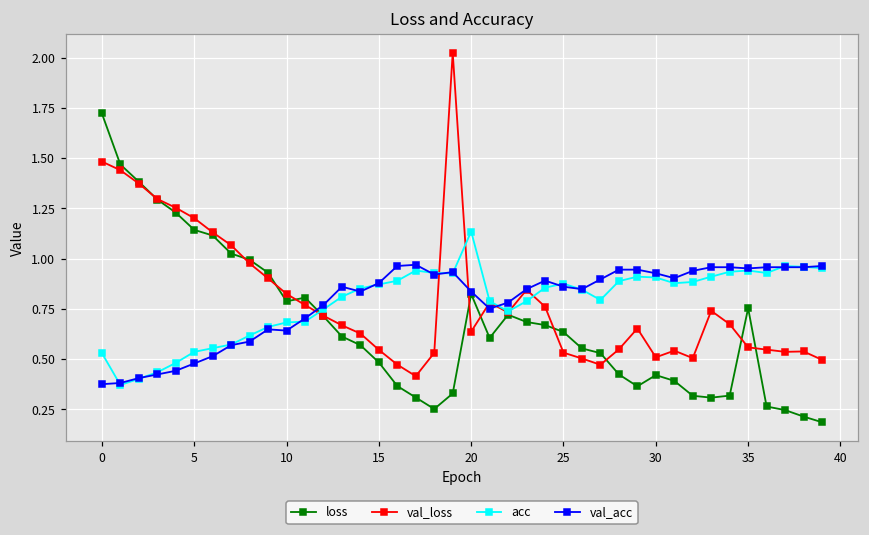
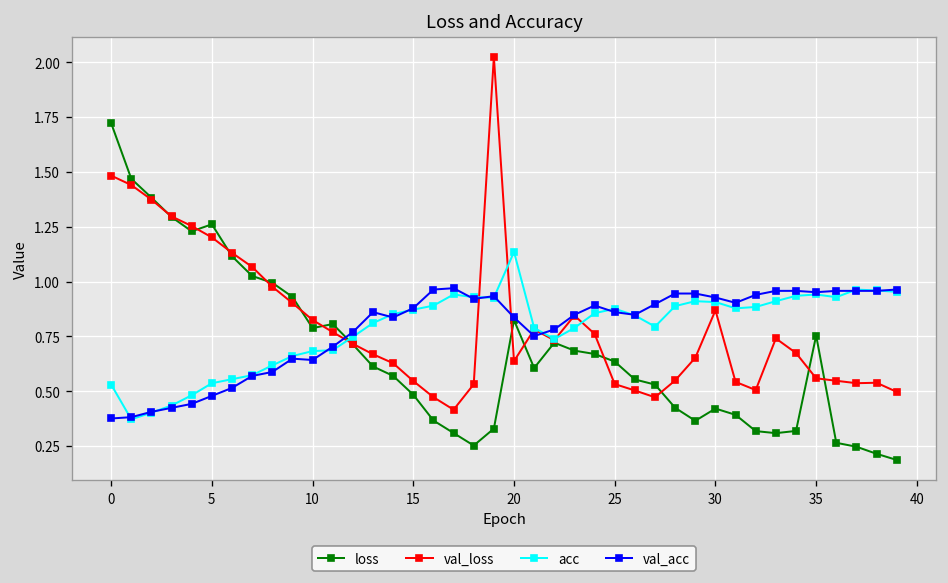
  {
    "loss": {
      "0": 1.72,
-     "5": 1.14,
+     "5": 1.26,
      "10": 0.79,
      "15": 0.48,
      "25": 0.64,
      "30": 0.42,
      "35": 0.75
    },
    "val_loss": {
      "0": 1.48,
      "5": 1.20,
      "10": 0.82,
      "15": 0.55,
      "20": 0.64,
      "25": 0.53,
-     "30": 0.51,
+     "30": 0.87,
      "35": 0.56
    },
    "acc": {
      "0": 0.53,
      "5": 0.54,
      "10": 0.68,
      "20": 1.14,
      "25": 0.88,
      "30": 0.91
    },
    "val_acc": {
      "0": 0.38,
      "5": 0.48,
      "10": 0.64,
      "25": 0.86,
      "30": 0.93
    }
  }
